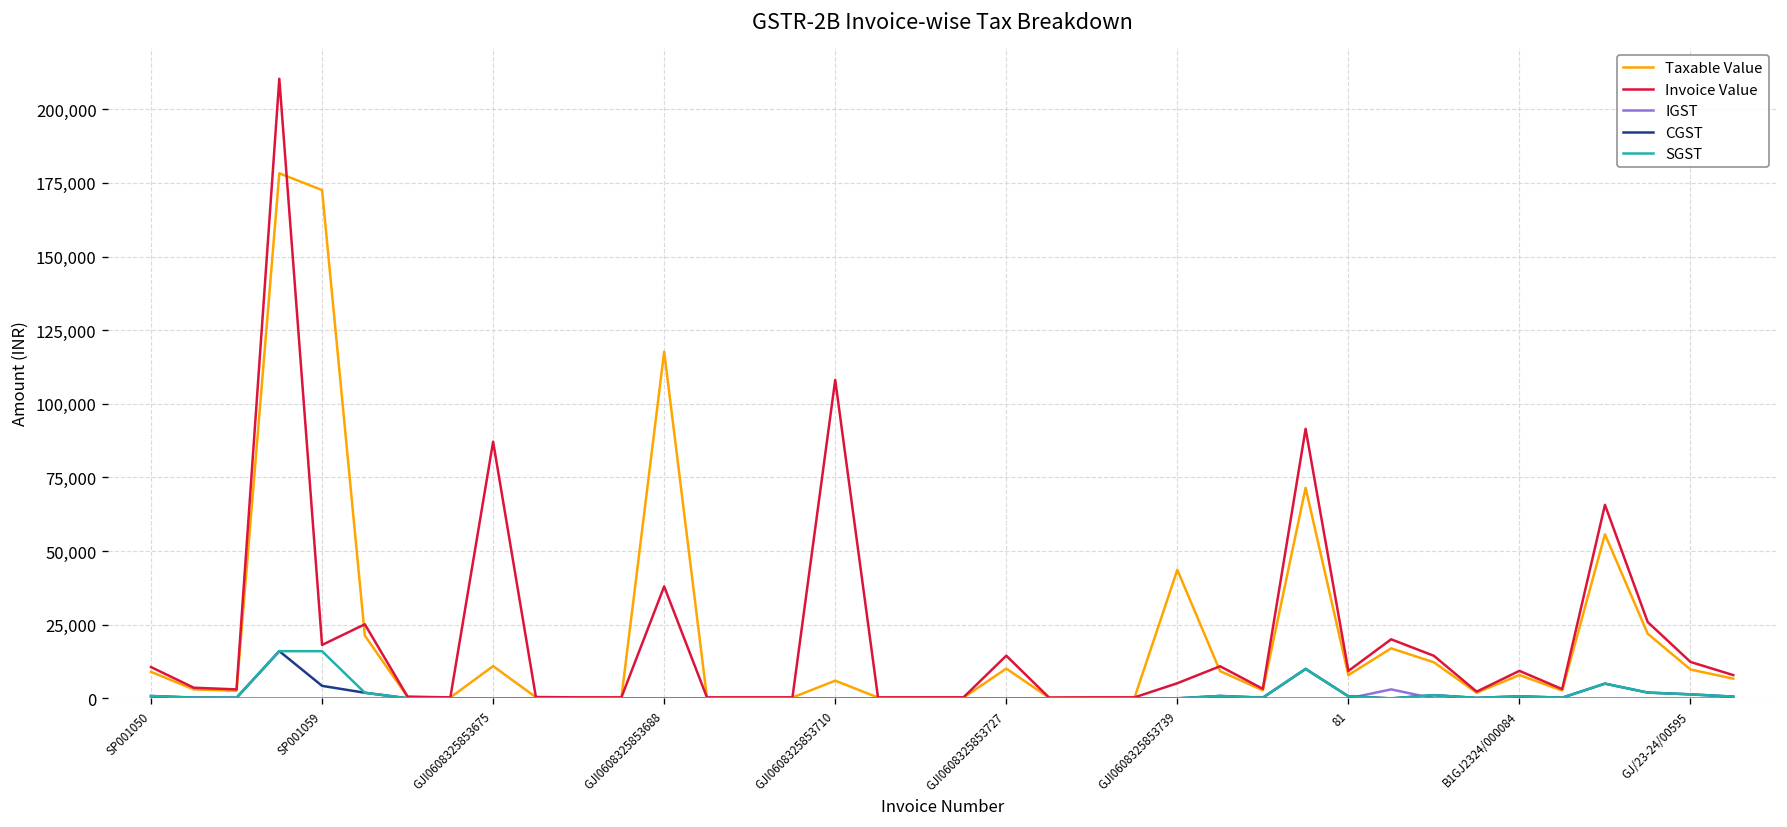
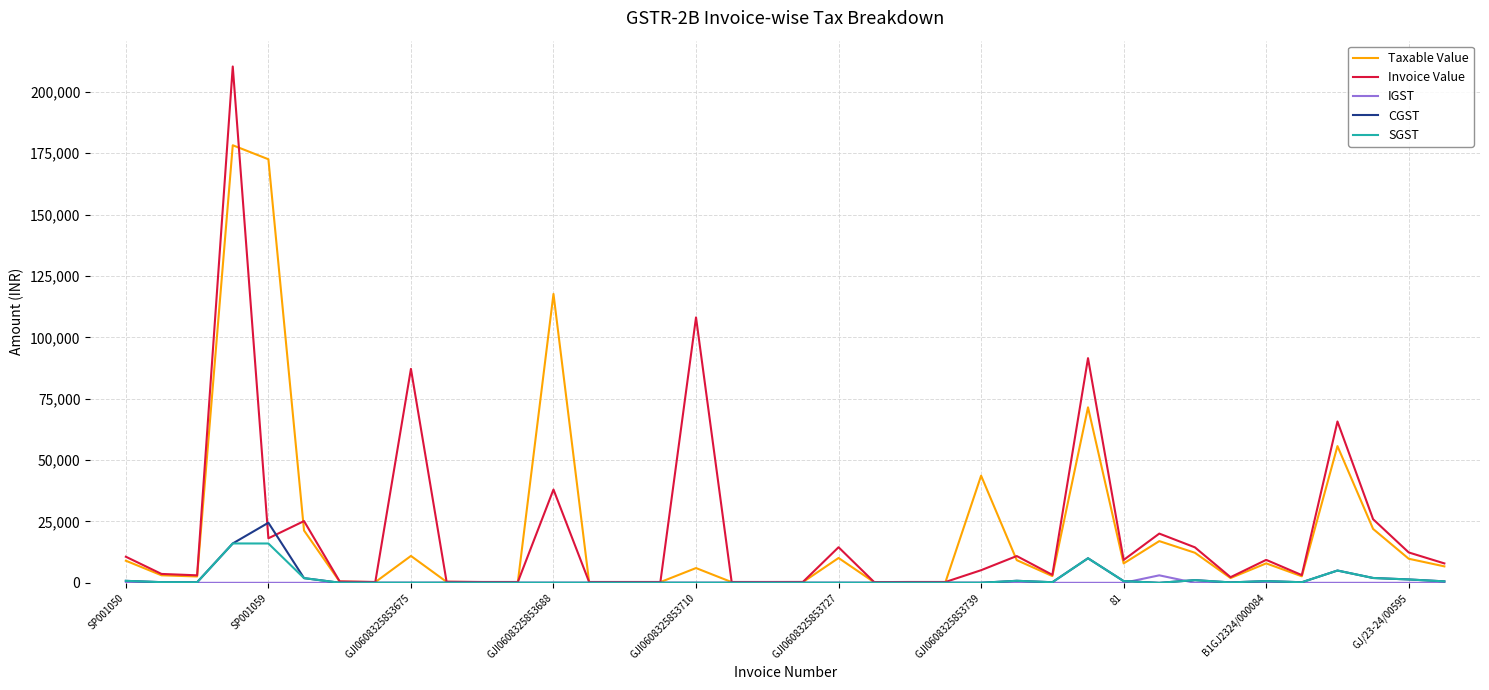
  {
    "Taxable Value": {
      "SP001050": "9,000",
      "SP001059": "173,000",
      "GJI0608325853675": "11,000",
      "GJI0608325853688": "118,000",
      "GJI0608325853710": "6,000",
      "GJI0608325853727": "10,000",
      "GJI0608325853739": "44,000",
      "81": "8,000",
      "B1GJ2324/000084": "8,000",
      "GJ/23-24/00595": "10,000"
    },
    "Invoice Value": {
      "SP001050": "11,000",
      "SP001059": "18,000",
      "GJI0608325853675": "87,000",
      "GJI0608325853688": "38,000",
      "GJI0608325853710": "108,000",
      "GJI0608325853727": "14,000",
      "GJI0608325853739": "5,000",
      "81": "9,000",
      "B1GJ2324/000084": "9,000",
      "GJ/23-24/00595": "12,000"
    },
    "IGST": {
      "SP001059": "0",
      "GJ/23-24/00595": "0"
    },
    "CGST": {
-     "SP001059": "4,000"
+     "SP001059": "24,000"
    },
    "SGST": {
      "SP001059": "16,000"
    }
  }
